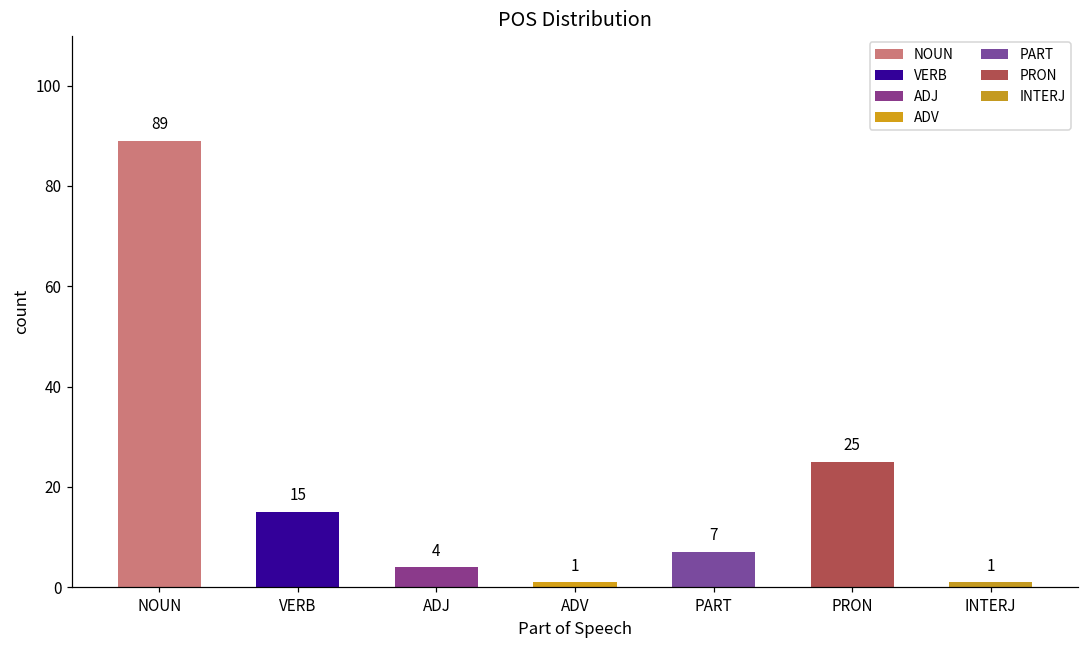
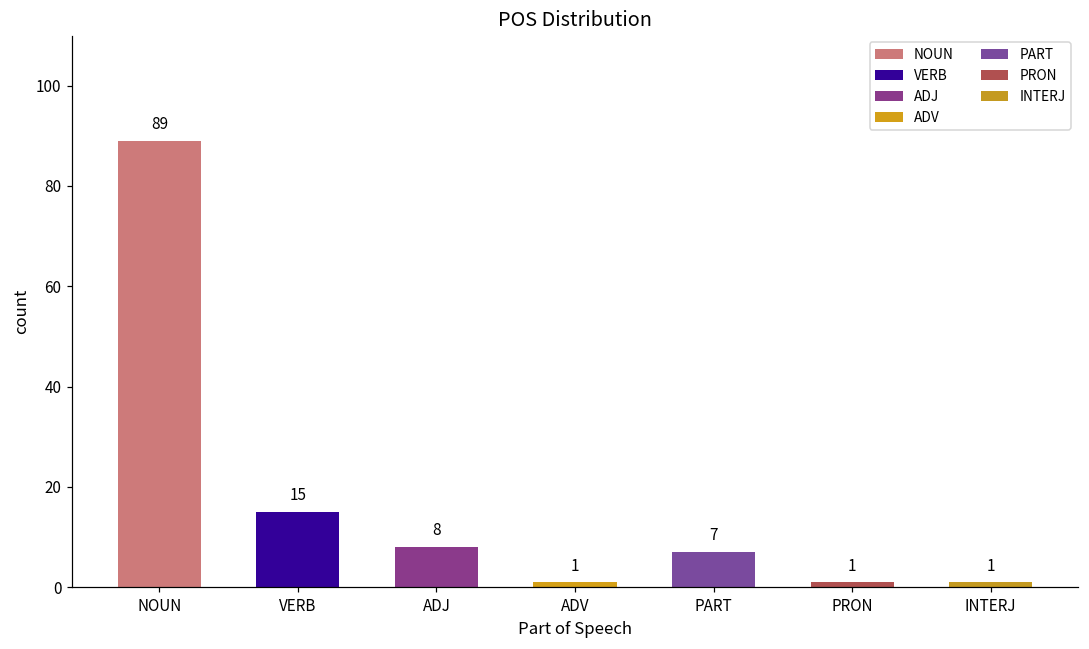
  {
    "NOUN": 89,
    "VERB": 15,
-   "ADJ": 4,
+   "ADJ": 8,
    "ADV": 1,
    "PART": 7,
-   "PRON": 25,
+   "PRON": 1,
    "INTERJ": 1
  }
